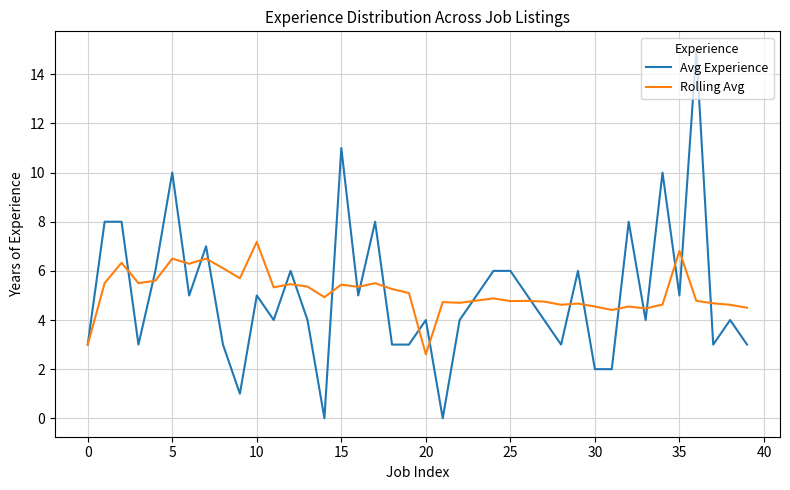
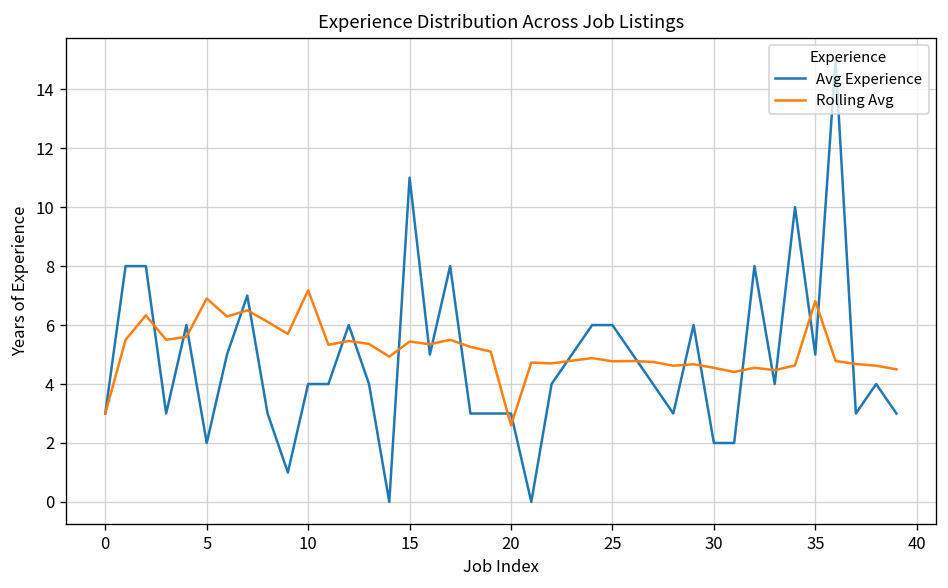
  {
    "Avg Experience": {
-     "5": 10,
-     "10": 5,
+     "5": 2,
+     "10": 4,
      "15": 11,
-     "20": 4,
+     "20": 3,
      "25": 6,
      "30": 2,
      "35": 5
    },
    "Rolling Avg": {
-     "5": 6.5,
+     "5": 6.9,
      "10": 7.2,
      "15": 5.4,
      "20": 2.6,
      "25": 4.8,
      "30": 4.6,
      "35": 6.8
    }
  }
